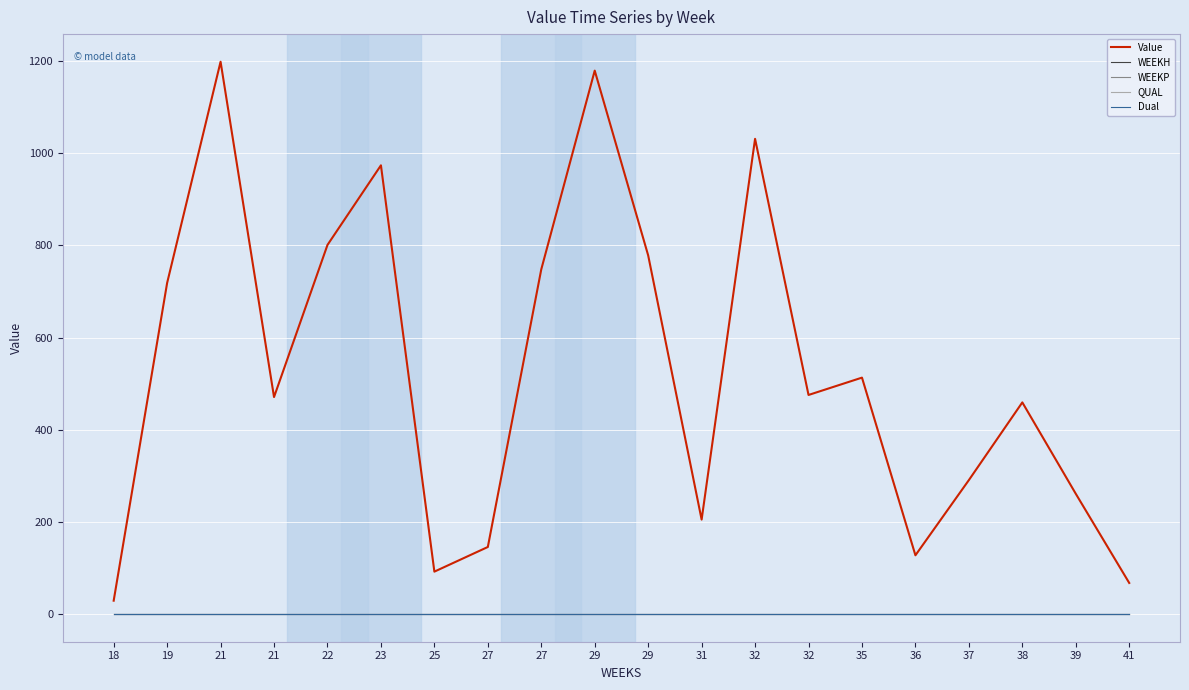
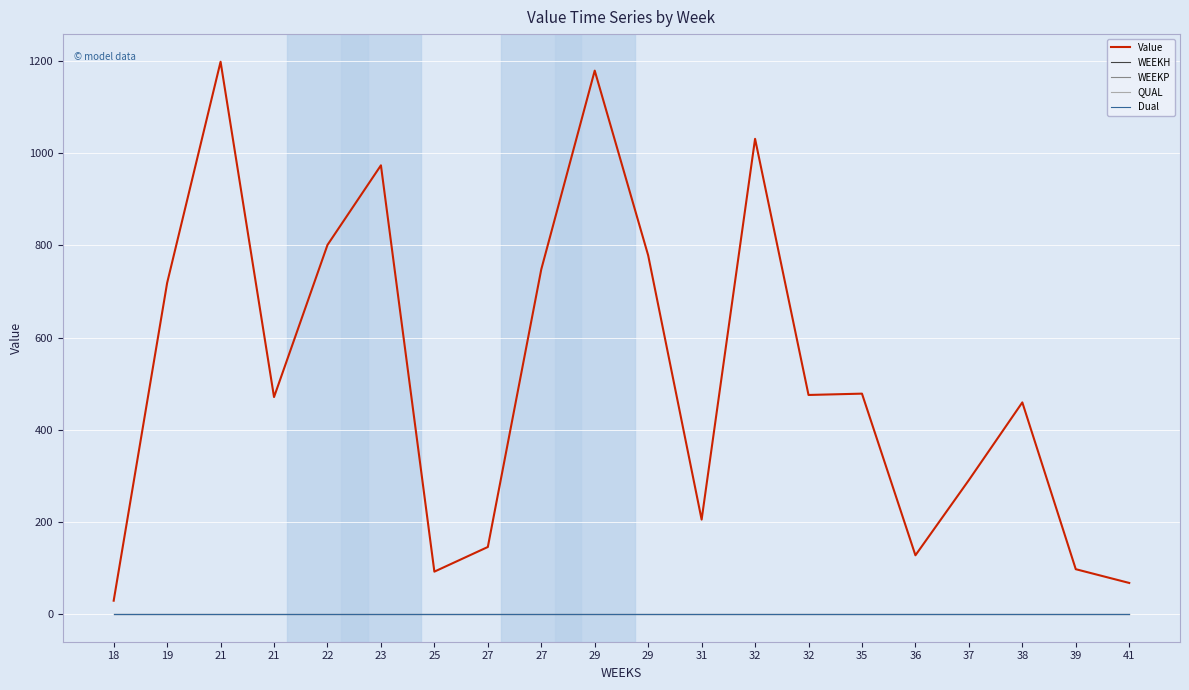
  {
    "Value": {
      "18": 30,
      "19": 720,
      "22": 800,
      "23": 970,
      "25": 90,
      "31": 210,
-     "35": 510,
+     "35": 480,
      "36": 130,
      "37": 290,
      "38": 460,
-     "39": 260,
+     "39": 100,
      "41": 70
    },
    "Dual": {
      "18": 0,
      "19": 0,
      "22": 0,
      "23": 0,
      "25": 0,
      "31": 0,
      "35": 0,
      "36": 0,
      "37": 0,
      "38": 0,
      "39": 0,
      "41": 0
    }
  }
